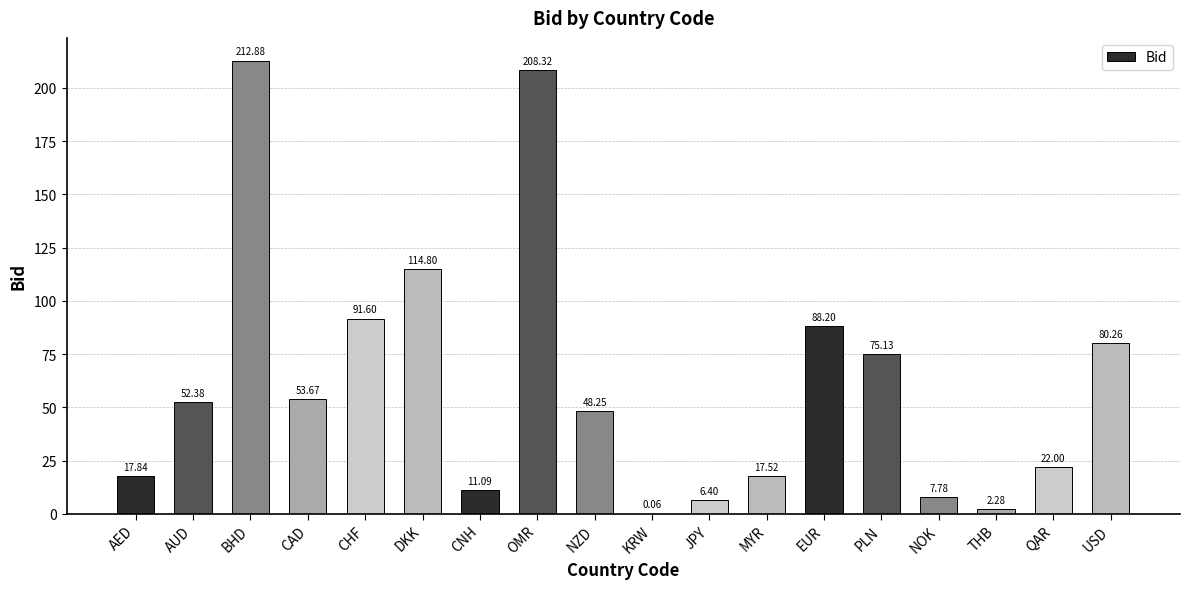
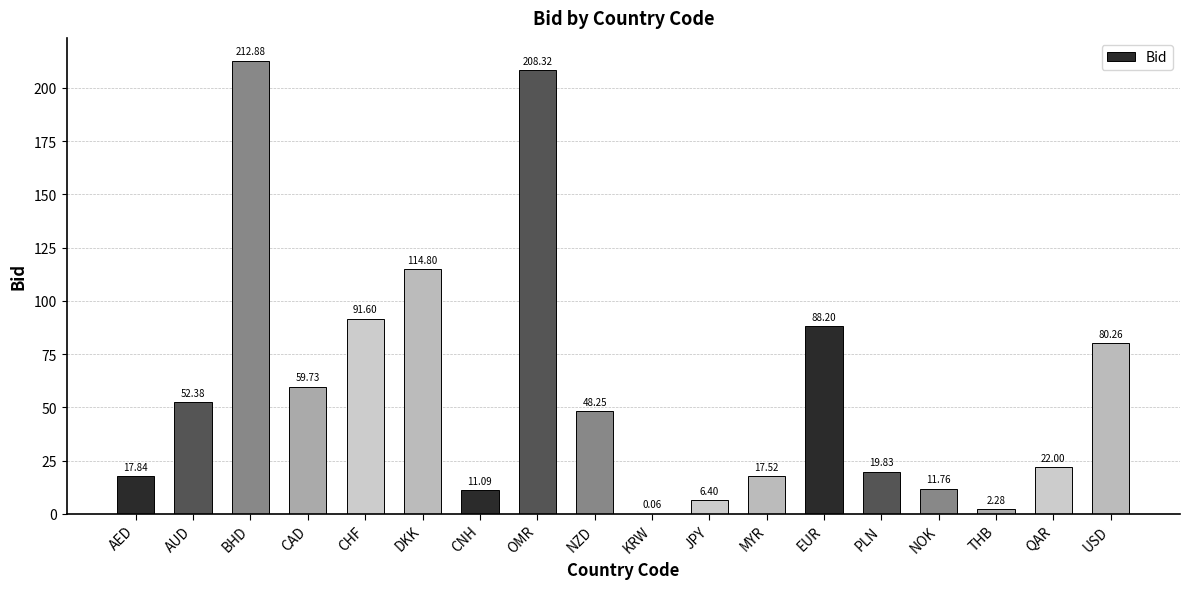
  {
    "AED": 17.84,
    "AUD": 52.38,
    "BHD": 212.88,
-   "CAD": 53.67,
+   "CAD": 59.73,
    "CHF": 91.60,
    "DKK": 114.80,
    "CNH": 11.09,
    "OMR": 208.32,
    "NZD": 48.25,
    "KRW": 0.06,
    "JPY": 6.40,
    "MYR": 17.52,
    "EUR": 88.20,
-   "PLN": 75.13,
-   "NOK": 7.78,
+   "PLN": 19.83,
+   "NOK": 11.76,
    "THB": 2.28,
    "QAR": 22.00,
    "USD": 80.26
  }
